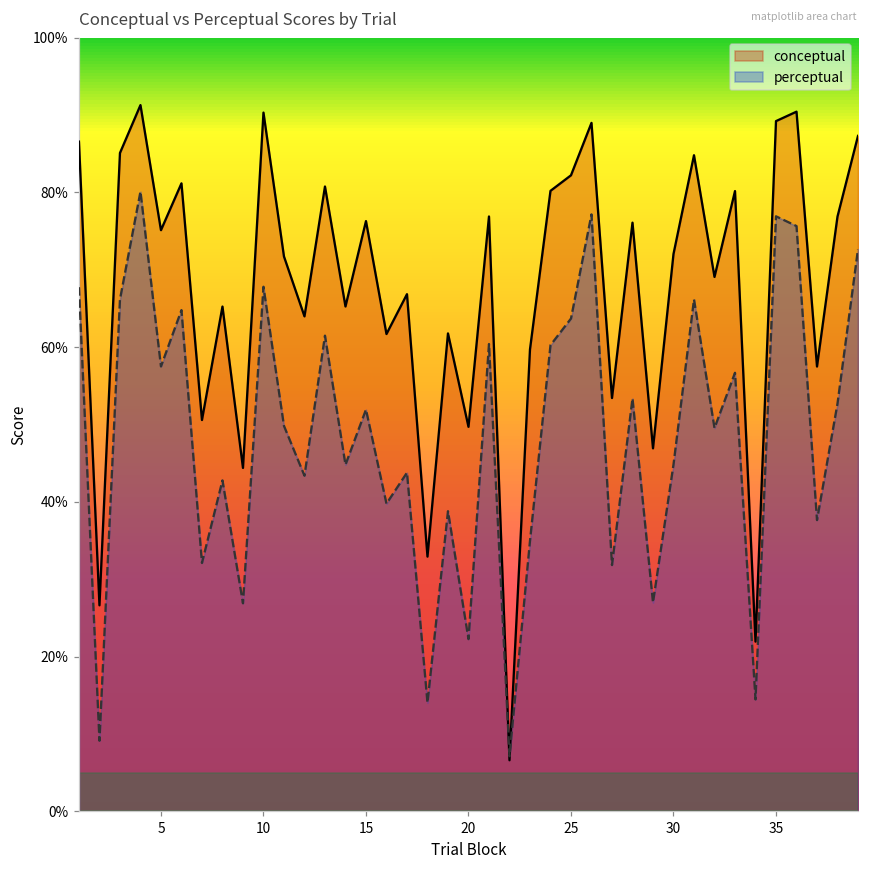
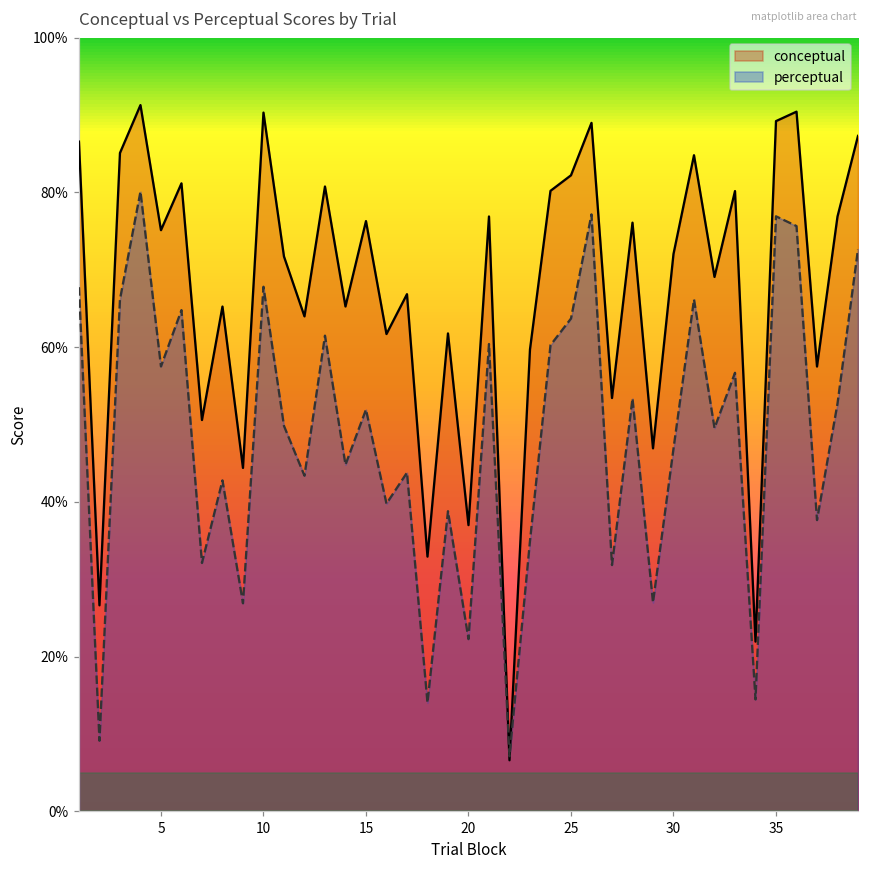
  {
    "conceptual": {
      "5": "75%",
      "10": "90%",
      "15": "76%",
-     "20": "50%",
+     "20": "37%",
      "25": "82%",
      "30": "72%",
      "35": "89%"
    },
    "perceptual": {
      "5": "58%",
      "10": "68%",
      "15": "52%",
      "20": "22%",
      "25": "64%",
-     "30": "45%",
+     "30": "47%",
      "35": "77%"
    }
  }
